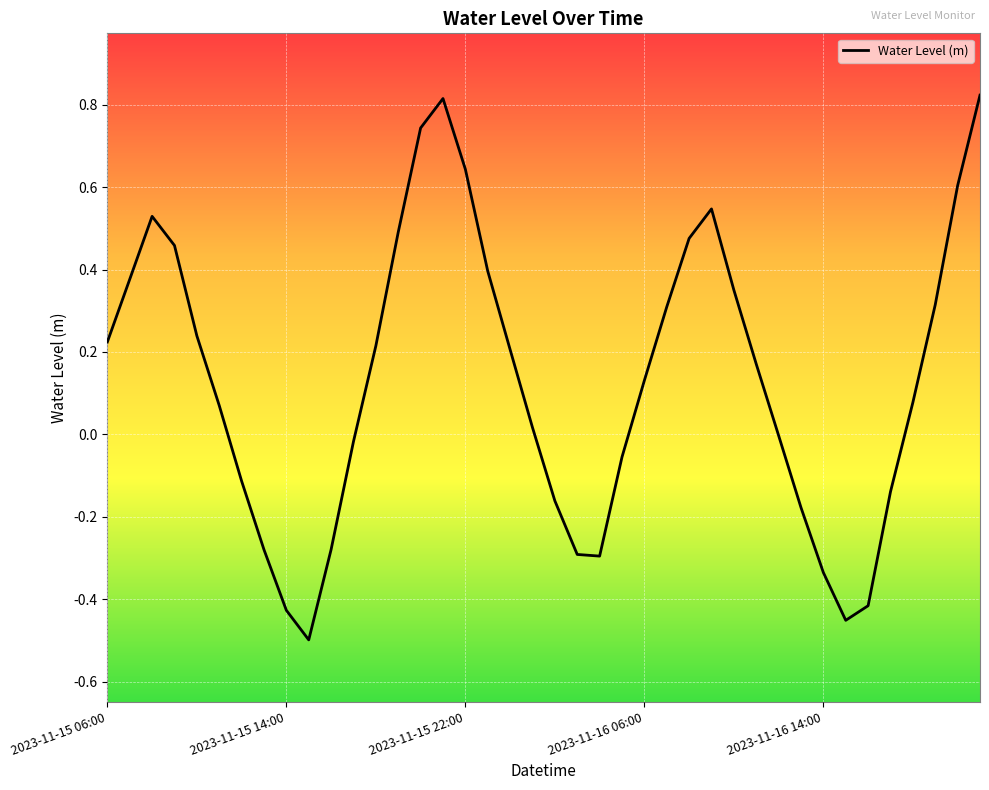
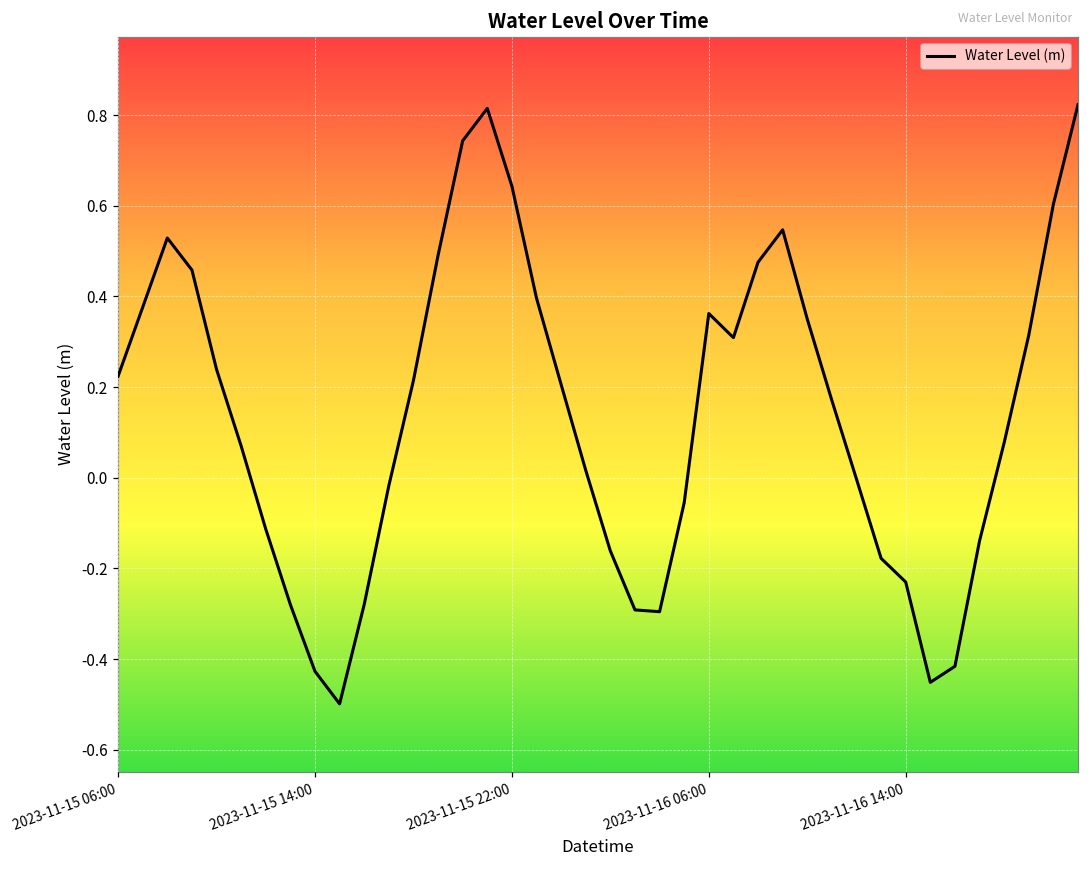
  {
    "2023-11-15 06:00": 0.22,
    "2023-11-15 14:00": -0.43,
    "2023-11-15 22:00": 0.64,
-   "2023-11-16 06:00": 0.13,
-   "2023-11-16 14:00": -0.34
+   "2023-11-16 06:00": 0.36,
+   "2023-11-16 14:00": -0.23
  }
